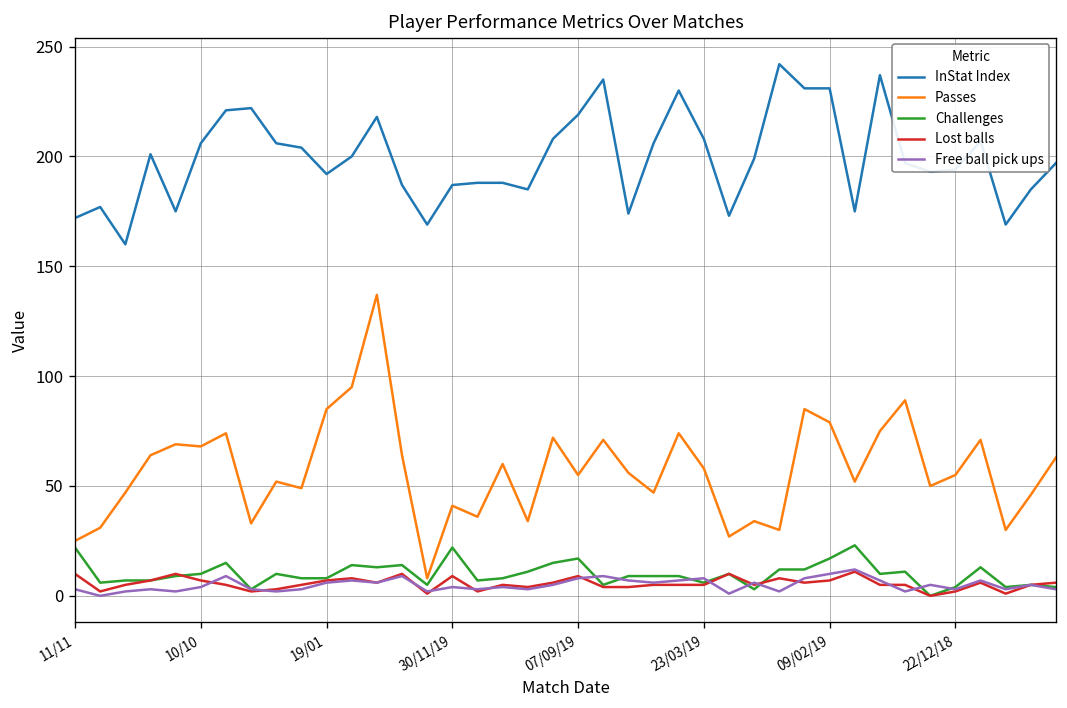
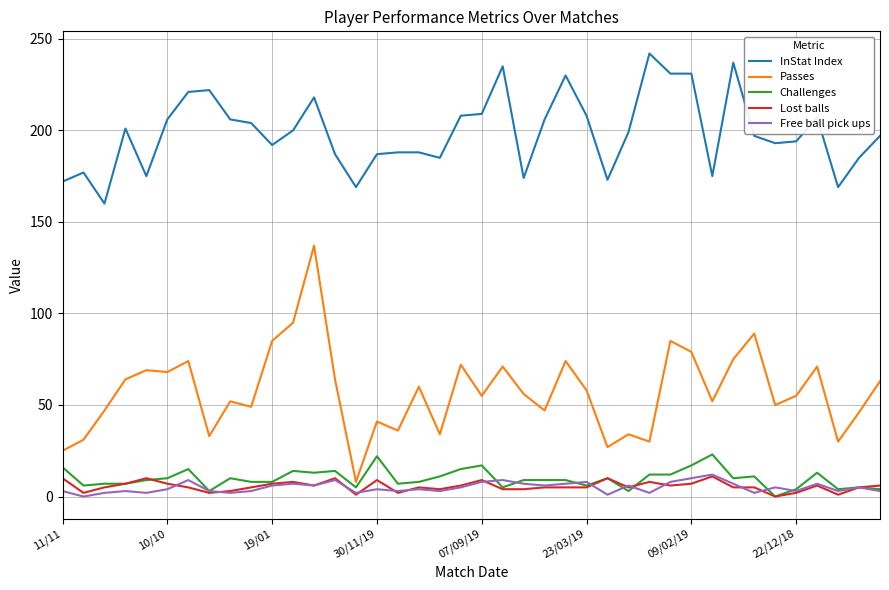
  {
    "InStat Index": {
      "11/11": 172,
      "10/10": 206,
      "19/01": 192,
      "30/11/19": 187,
-     "07/09/19": 219,
+     "07/09/19": 209,
      "23/03/19": 208,
      "09/02/19": 231,
      "22/12/18": 194
    },
    "Passes": {
      "11/11": 25,
      "10/10": 68,
      "19/01": 85,
      "30/11/19": 41,
      "07/09/19": 55,
      "23/03/19": 58,
      "09/02/19": 79,
      "22/12/18": 55
    },
    "Challenges": {
-     "11/11": 22,
+     "11/11": 16,
      "10/10": 10,
      "30/11/19": 22,
      "07/09/19": 17,
      "09/02/19": 17
    },
    "Lost balls": {
      "11/11": 10,
      "10/10": 7,
      "30/11/19": 9,
      "09/02/19": 7
    },
    "Free ball pick ups": {
      "11/11": 3,
      "10/10": 4,
      "30/11/19": 4,
      "23/03/19": 8,
      "09/02/19": 10
    }
  }
